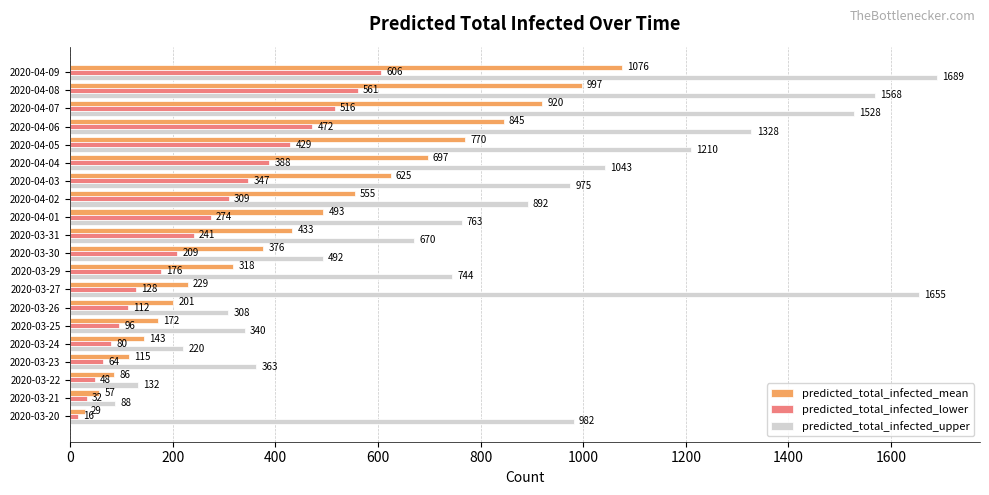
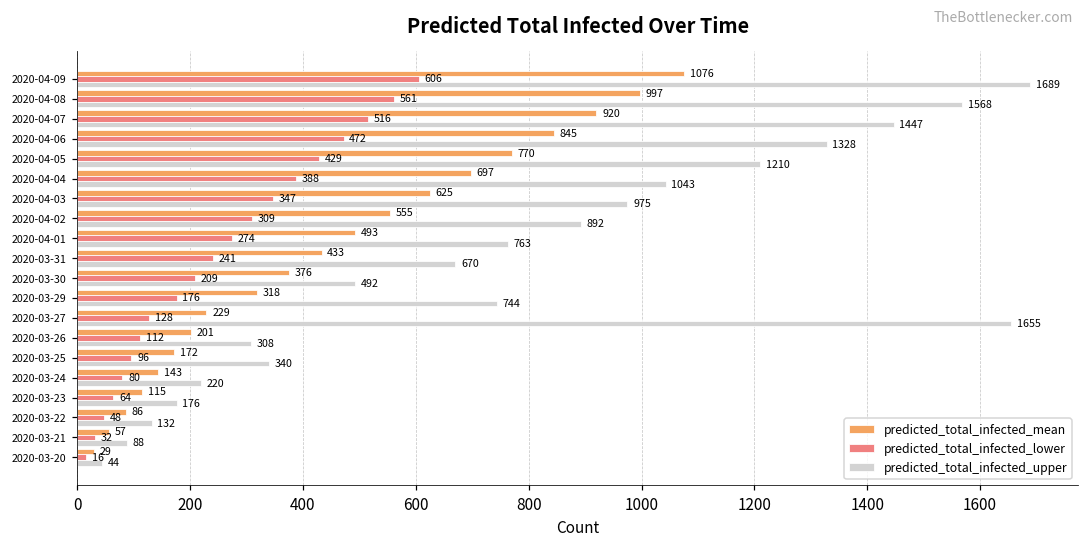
  {
    "predicted_total_infected_upper": {
      "2020-04-09": 1689,
      "2020-04-08": 1568,
-     "2020-04-07": 1528,
+     "2020-04-07": 1447,
      "2020-04-06": 1328,
      "2020-04-05": 1210,
      "2020-04-04": 1043,
      "2020-04-03": 975,
      "2020-04-02": 892,
      "2020-04-01": 763,
      "2020-03-31": 670,
      "2020-03-30": 492,
      "2020-03-29": 744,
      "2020-03-27": 1655,
      "2020-03-26": 308,
      "2020-03-25": 340,
      "2020-03-24": 220,
-     "2020-03-23": 363,
+     "2020-03-23": 176,
      "2020-03-22": 132,
      "2020-03-21": 88,
-     "2020-03-20": 982
+     "2020-03-20": 44
    }
  }
